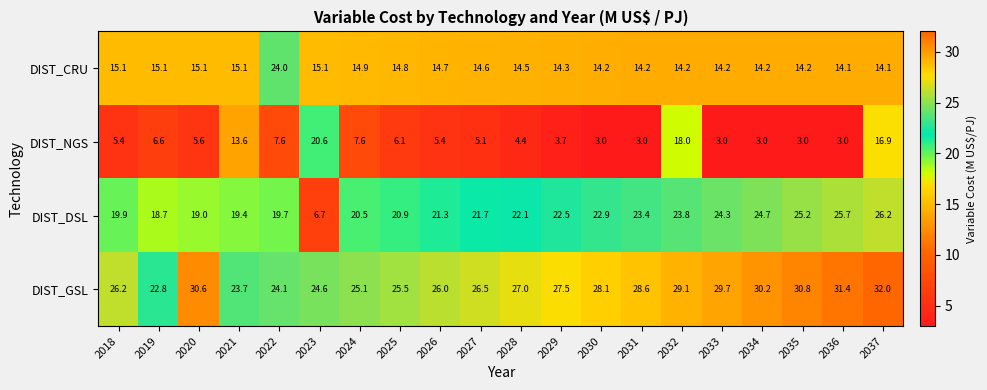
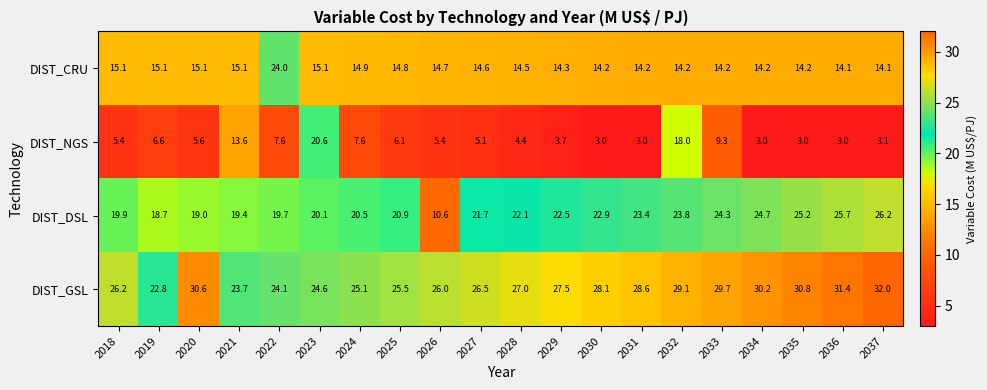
  {
    "DIST_CRU": {
      "2018": 15.1,
      "2019": 15.1,
      "2020": 15.1,
      "2021": 15.1,
      "2022": 24.0,
      "2023": 15.1,
      "2024": 14.9,
      "2025": 14.8,
      "2026": 14.7,
      "2027": 14.6,
      "2028": 14.5,
      "2029": 14.3,
      "2030": 14.2,
      "2031": 14.2,
      "2032": 14.2,
      "2033": 14.2,
      "2034": 14.2,
      "2035": 14.2,
      "2036": 14.1,
      "2037": 14.1
    },
    "DIST_NGS": {
      "2018": 5.4,
      "2019": 6.6,
      "2020": 5.6,
      "2021": 13.6,
      "2022": 7.6,
      "2023": 20.6,
      "2024": 7.6,
      "2025": 6.1,
      "2026": 5.4,
      "2027": 5.1,
      "2028": 4.4,
      "2029": 3.7,
      "2030": 3.0,
      "2031": 3.0,
      "2032": 18.0,
-     "2033": 3.0,
+     "2033": 9.3,
      "2034": 3.0,
      "2035": 3.0,
      "2036": 3.0,
-     "2037": 16.9
+     "2037": 3.1
    },
    "DIST_DSL": {
      "2018": 19.9,
      "2019": 18.7,
      "2020": 19.0,
      "2021": 19.4,
      "2022": 19.7,
-     "2023": 6.7,
+     "2023": 20.1,
      "2024": 20.5,
      "2025": 20.9,
-     "2026": 21.3,
+     "2026": 10.6,
      "2027": 21.7,
      "2028": 22.1,
      "2029": 22.5,
      "2030": 22.9,
      "2031": 23.4,
      "2032": 23.8,
      "2033": 24.3,
      "2034": 24.7,
      "2035": 25.2,
      "2036": 25.7,
      "2037": 26.2
    },
    "DIST_GSL": {
      "2018": 26.2,
      "2019": 22.8,
      "2020": 30.6,
      "2021": 23.7,
      "2022": 24.1,
      "2023": 24.6,
      "2024": 25.1,
      "2025": 25.5,
      "2026": 26.0,
      "2027": 26.5,
      "2028": 27.0,
      "2029": 27.5,
      "2030": 28.1,
      "2031": 28.6,
      "2032": 29.1,
      "2033": 29.7,
      "2034": 30.2,
      "2035": 30.8,
      "2036": 31.4,
      "2037": 32.0
    }
  }
